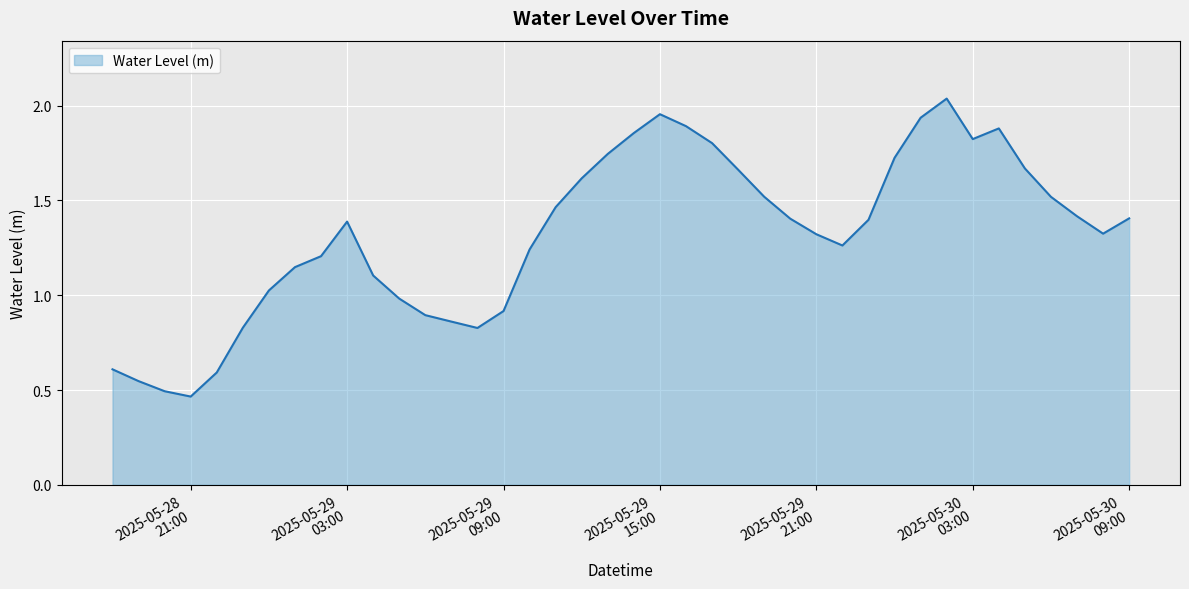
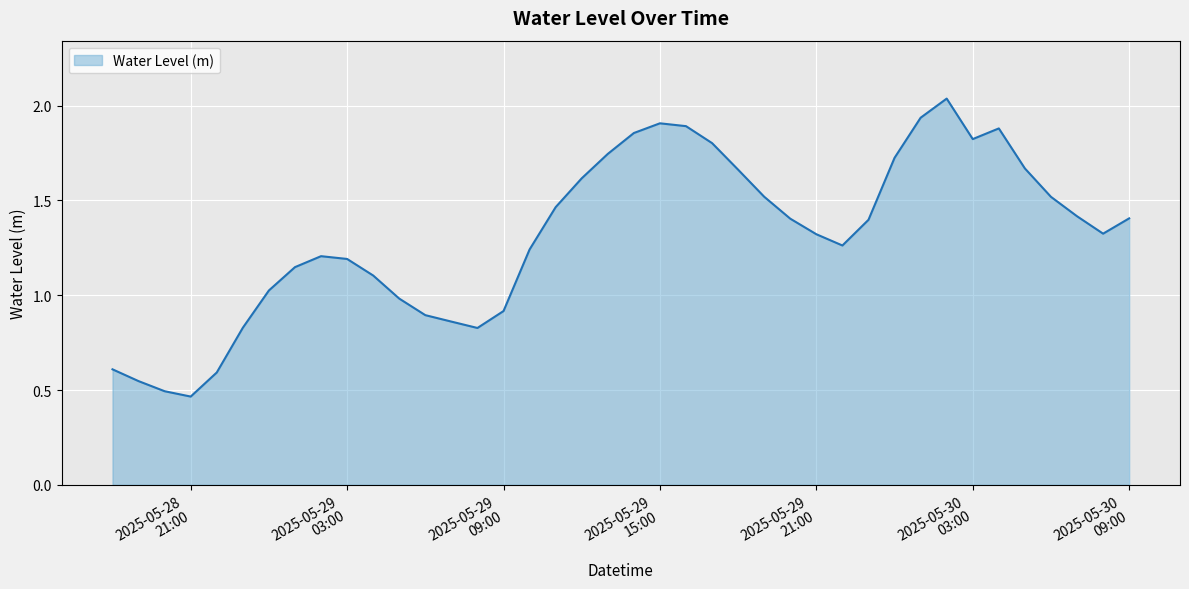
  {
    "2025-05-28 21:00": 0.47,
-   "2025-05-29 03:00": 1.39,
+   "2025-05-29 03:00": 1.19,
    "2025-05-29 09:00": 0.92,
-   "2025-05-29 15:00": 1.96,
+   "2025-05-29 15:00": 1.91,
    "2025-05-29 21:00": 1.32,
    "2025-05-30 03:00": 1.82,
    "2025-05-30 09:00": 1.41
  }
